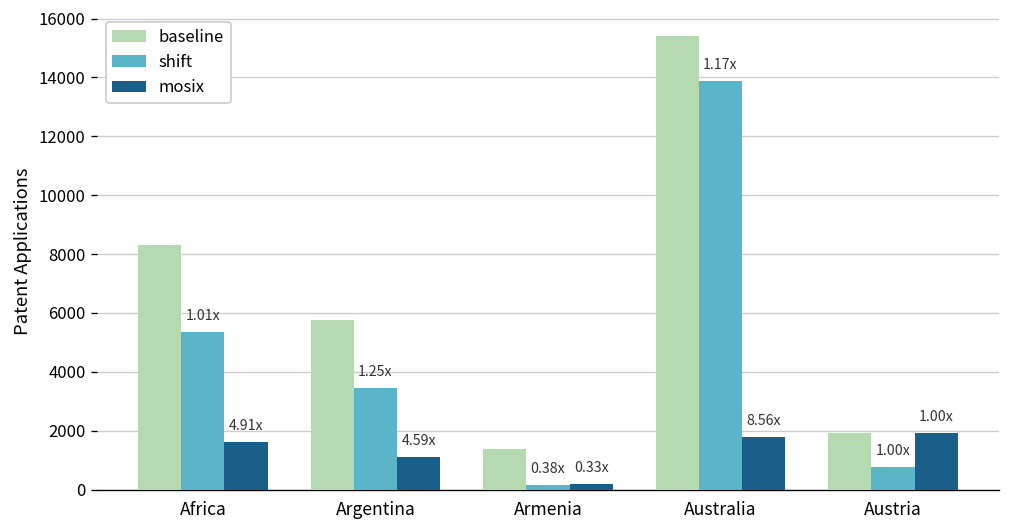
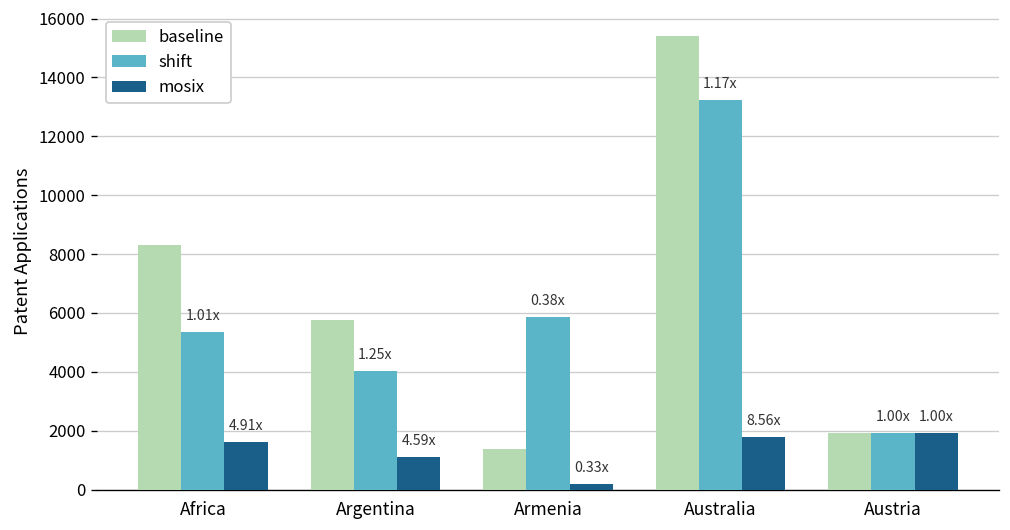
  {
    "baseline": {
      "Africa": 8300,
      "Argentina": 5800,
      "Armenia": 1400,
      "Australia": 15400,
      "Austria": 1900
    },
    "shift": {
-     "Argentina": 3400,
-     "Armenia": 200,
-     "Australia": 13900,
-     "Austria": 800
+     "Argentina": 4000,
+     "Armenia": 5800,
+     "Australia": 13200,
+     "Austria": 1900
    }
  }
